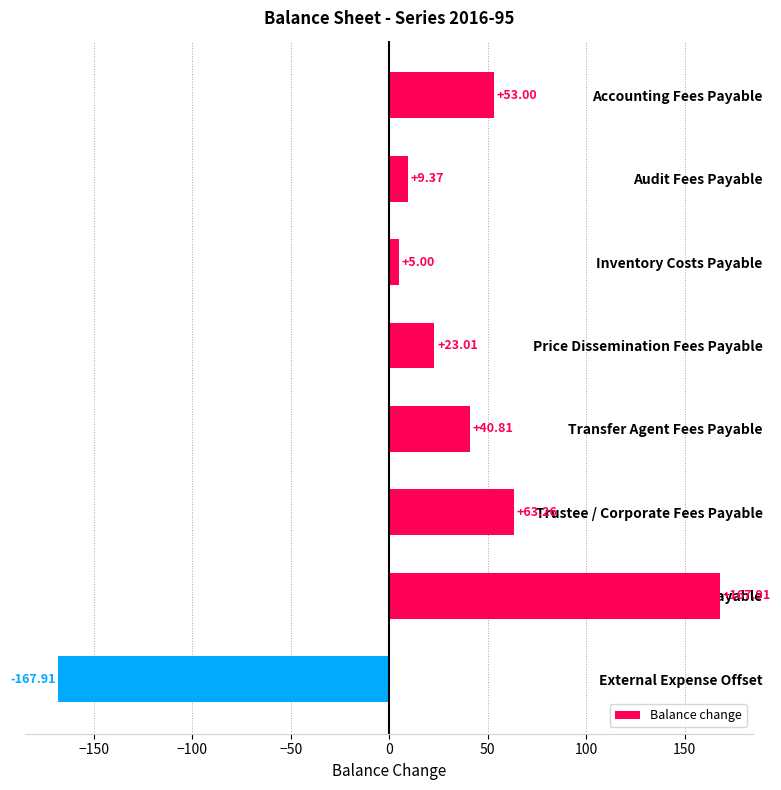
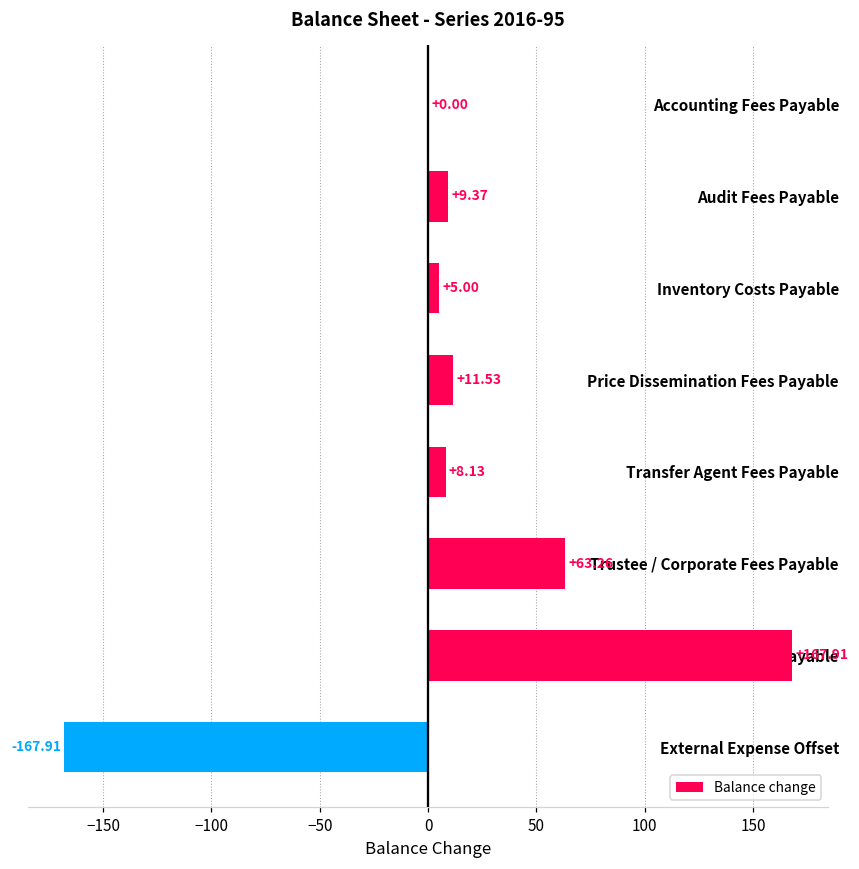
  {
-   "Accounting Fees Payable": "+53.00",
+   "Accounting Fees Payable": "+0.00",
    "Audit Fees Payable": "+9.37",
    "Inventory Costs Payable": "+5.00",
-   "Price Dissemination Fees Payable": "+23.01",
-   "Transfer Agent Fees Payable": "+40.81",
+   "Price Dissemination Fees Payable": "+11.53",
+   "Transfer Agent Fees Payable": "+8.13",
    "Trustee / Corporate Fees Payable": "+63.26",
    "Sub-total for Operating Fees Payable": "+167.91",
    "External Expense Offset": "-167.91"
  }
